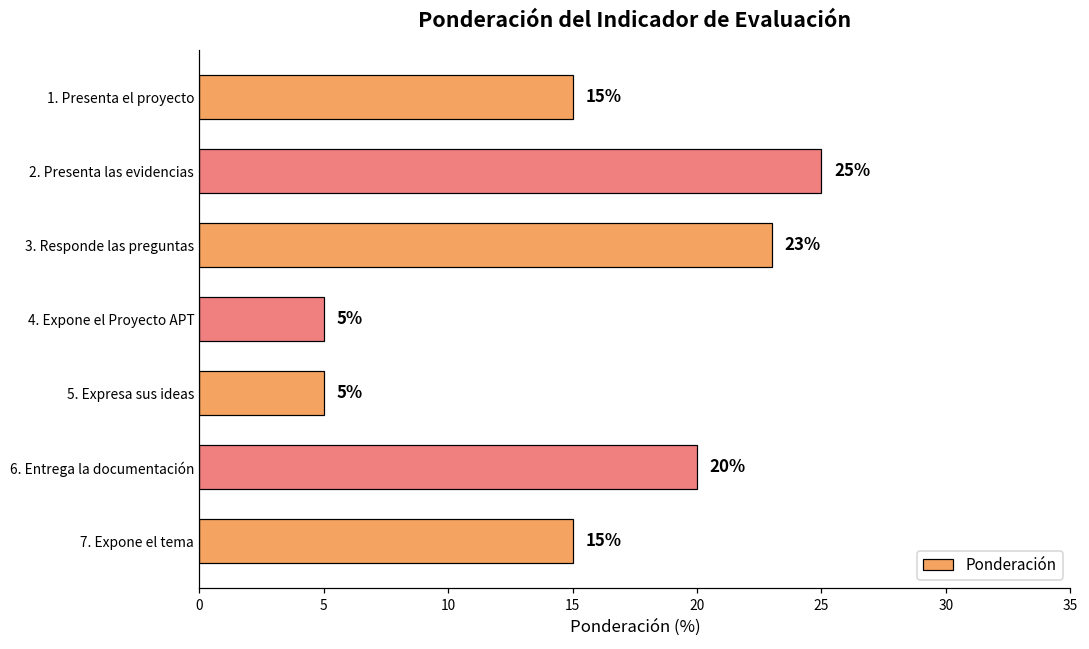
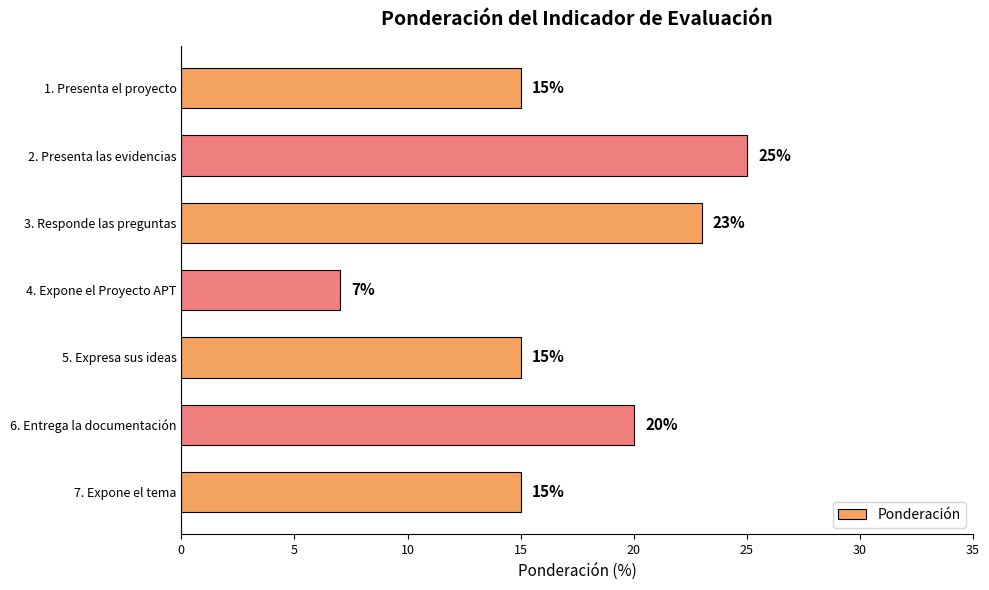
  {
    "1. Presenta el proyecto": "15%",
    "2. Presenta las evidencias": "25%",
    "3. Responde las preguntas": "23%",
-   "4. Expone el Proyecto APT": "5%",
-   "5. Expresa sus ideas": "5%",
+   "4. Expone el Proyecto APT": "7%",
+   "5. Expresa sus ideas": "15%",
    "6. Entrega la documentación": "20%",
    "7. Expone el tema": "15%"
  }
